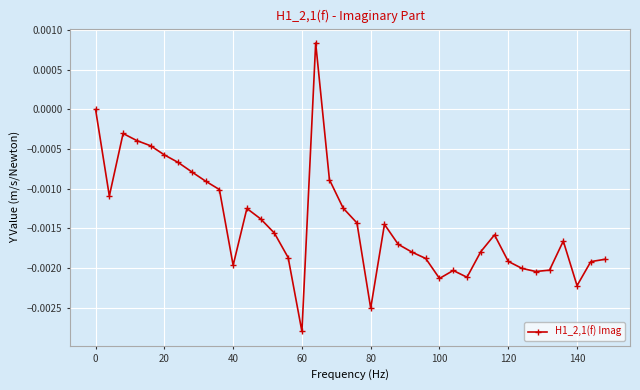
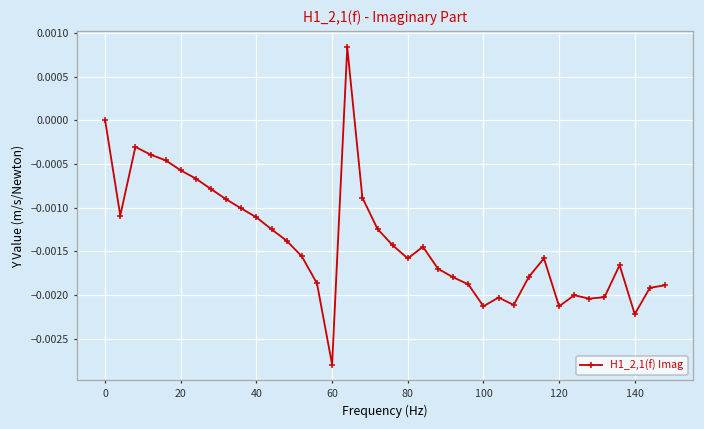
  {
    "0": 0.0000,
    "20": -0.0006,
-   "40": -0.0020,
+   "40": -0.0011,
    "60": -0.0028,
-   "80": -0.0025,
+   "80": -0.0016,
    "100": -0.0021,
-   "120": -0.0019,
+   "120": -0.0021,
    "140": -0.0022
  }
